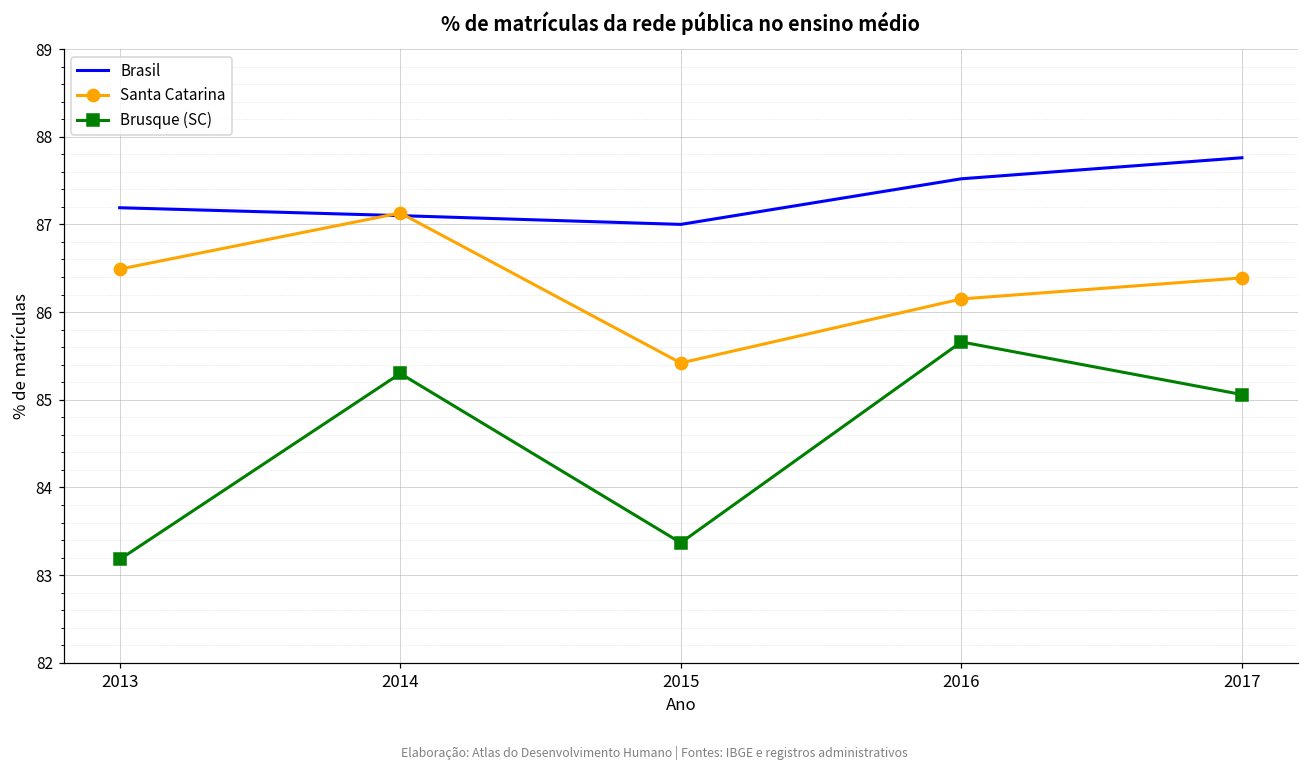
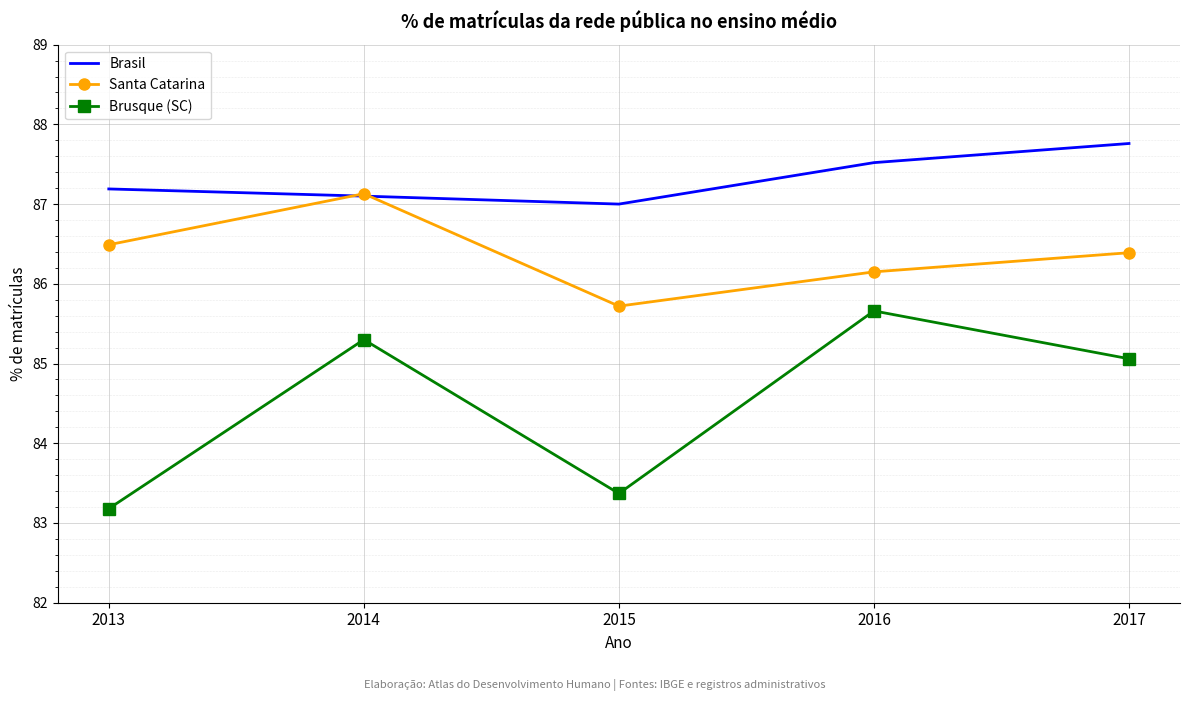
  {
    "Brasil": {
      "2013": 87.2,
      "2015": 87.0,
      "2016": 87.5,
      "2017": 87.8
    },
    "Santa Catarina": {
      "2013": 86.5,
-     "2015": 85.4,
+     "2015": 85.7,
      "2016": 86.2,
      "2017": 86.4
    },
    "Brusque (SC)": {
      "2013": 83.2,
      "2014": 85.3,
      "2015": 83.4,
      "2016": 85.7,
      "2017": 85.1
    }
  }
